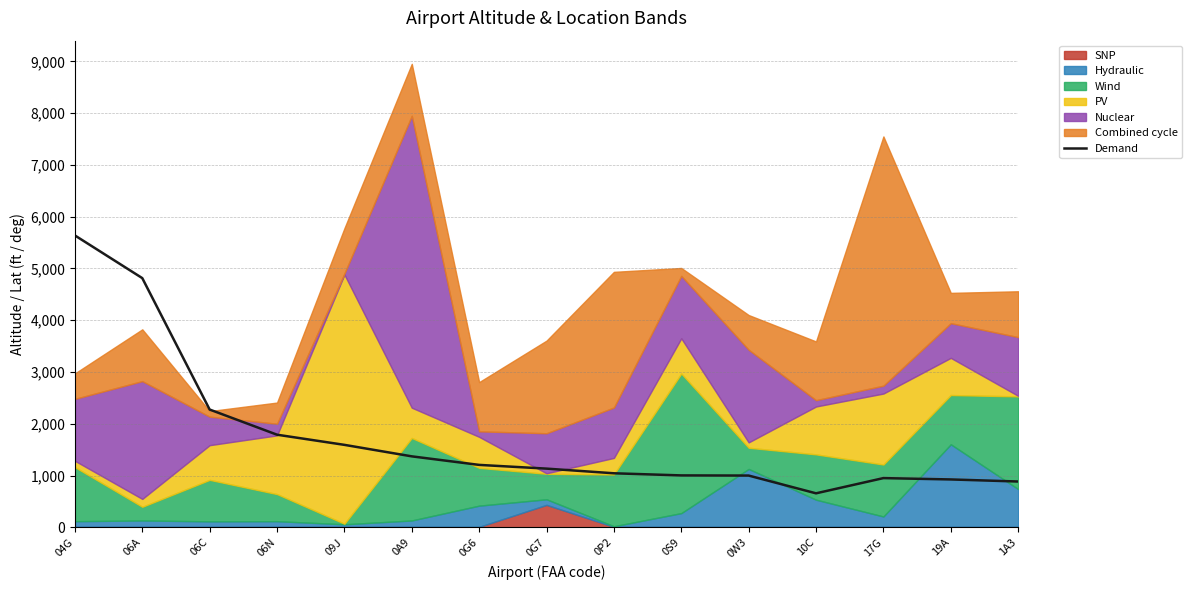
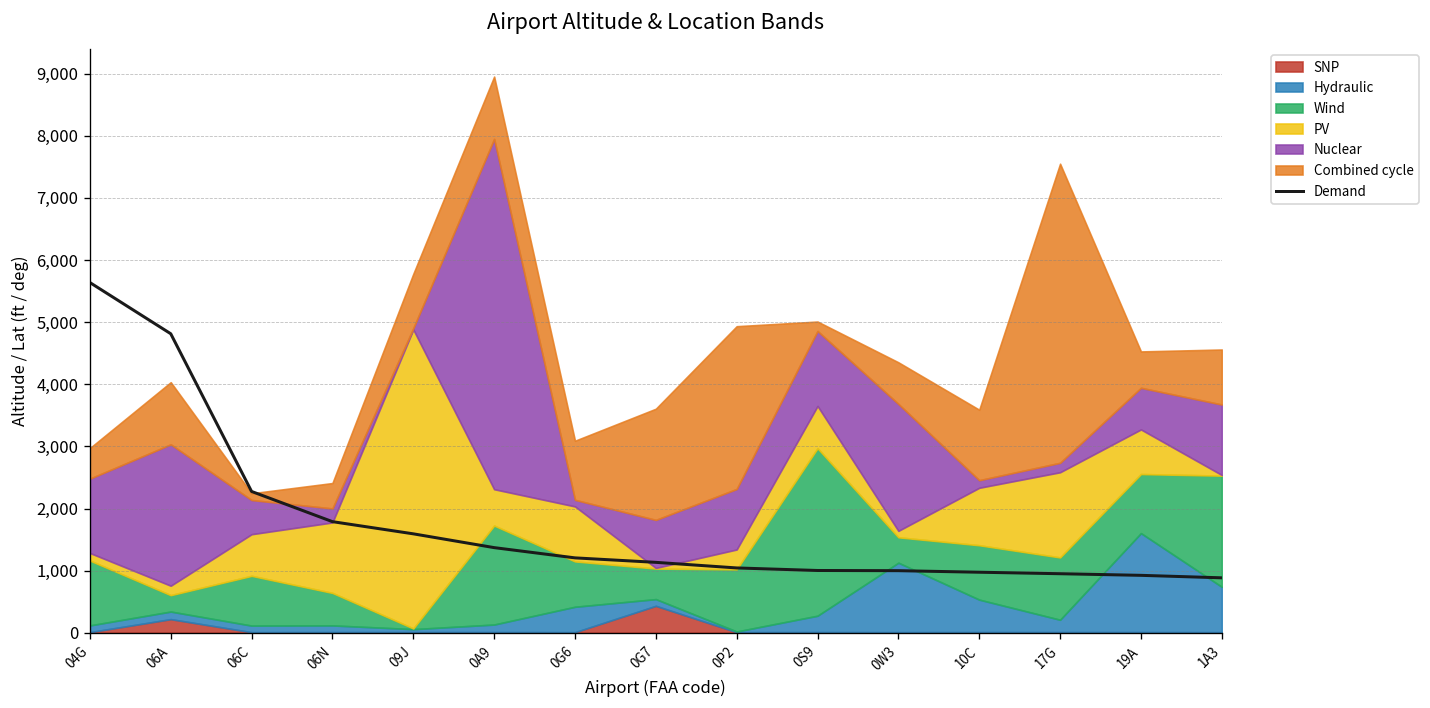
  {
    "Demand": {
      "04G": "5,600",
      "06A": "4,800",
      "09J": "1,600",
      "0A9": "1,400",
      "0G6": "1,200",
      "0G7": "1,100",
      "0S9": "1,000",
      "0W3": "1,000",
-     "10C": "700",
+     "10C": "1,000",
      "17G": "1,000",
      "19A": "900",
      "1A3": "900"
    },
    "SNP": {
-     "06A": "0",
+     "06A": "200",
      "0G7": "400"
    },
    "Hydraulic": {
      "04G": "100",
      "06A": "100",
      "06C": "100",
      "06N": "100",
      "0A9": "100",
      "0G6": "400",
      "0G7": "100",
      "0S9": "300",
      "0W3": "1,100",
      "10C": "500",
      "17G": "200",
      "19A": "1,600",
      "1A3": "700"
    },
    "Wind": {
      "04G": "1,000",
      "06A": "300",
      "06C": "800",
      "06N": "500",
      "0A9": "1,600",
      "0G6": "700",
      "0S9": "2,700",
      "0W3": "400",
      "10C": "900",
      "17G": "1,000",
      "19A": "1,000"
    },
    "PV": {
      "04G": "100",
      "06A": "200",
      "06C": "700",
      "0A9": "600",
-     "0G6": "600",
+     "0G6": "900",
      "0P2": "300",
      "0S9": "700",
      "0W3": "100",
      "10C": "900",
      "17G": "1,400",
      "19A": "700"
    },
    "Nuclear": {
      "04G": "1,200",
      "06A": "2,300",
      "06C": "600",
      "06N": "200",
      "0A9": "5,600",
      "0G6": "100",
      "0G7": "800",
      "0P2": "1,000",
      "0S9": "1,200",
-     "0W3": "1,800",
+     "0W3": "2,000",
      "10C": "100",
      "17G": "200",
      "19A": "700",
      "1A3": "1,100"
    },
    "Combined cycle": {
      "04G": "500",
      "06A": "1,000",
      "06N": "400",
      "09J": "900",
      "0A9": "1,000",
      "0G6": "1,000",
      "0G7": "1,800",
      "0P2": "2,600",
      "0S9": "200",
      "0W3": "700",
      "10C": "1,100",
      "17G": "4,800",
      "19A": "600",
      "1A3": "900"
    }
  }
